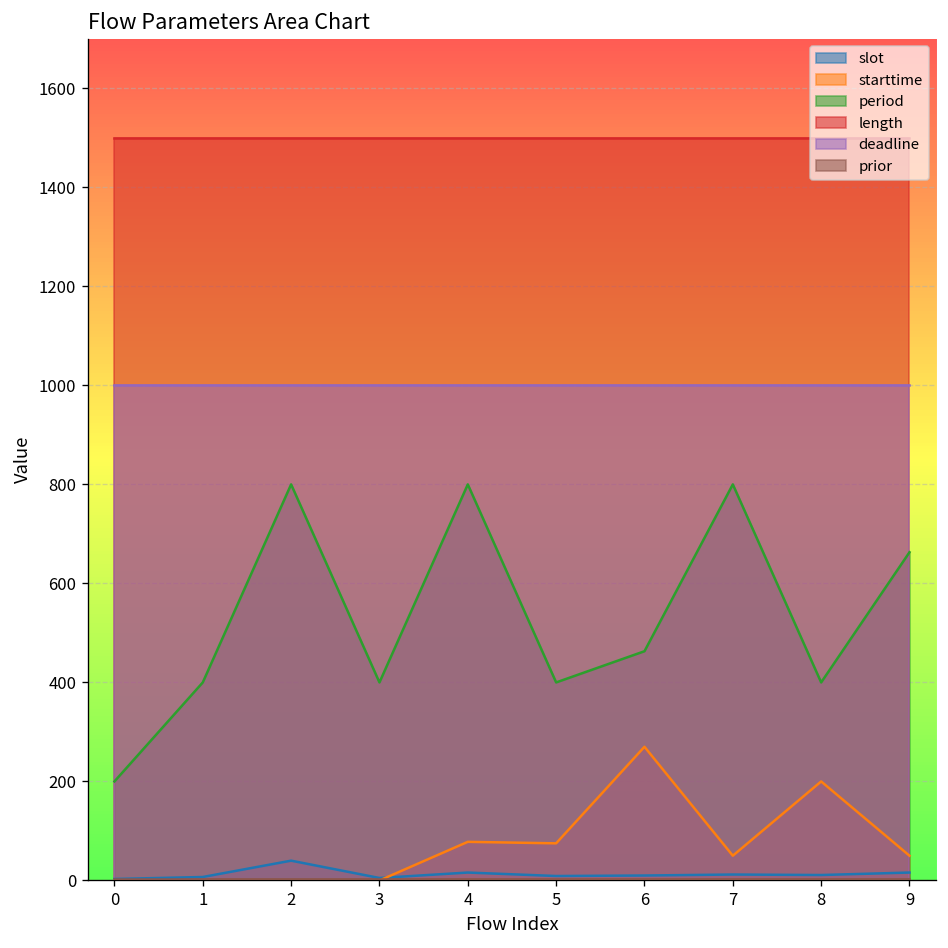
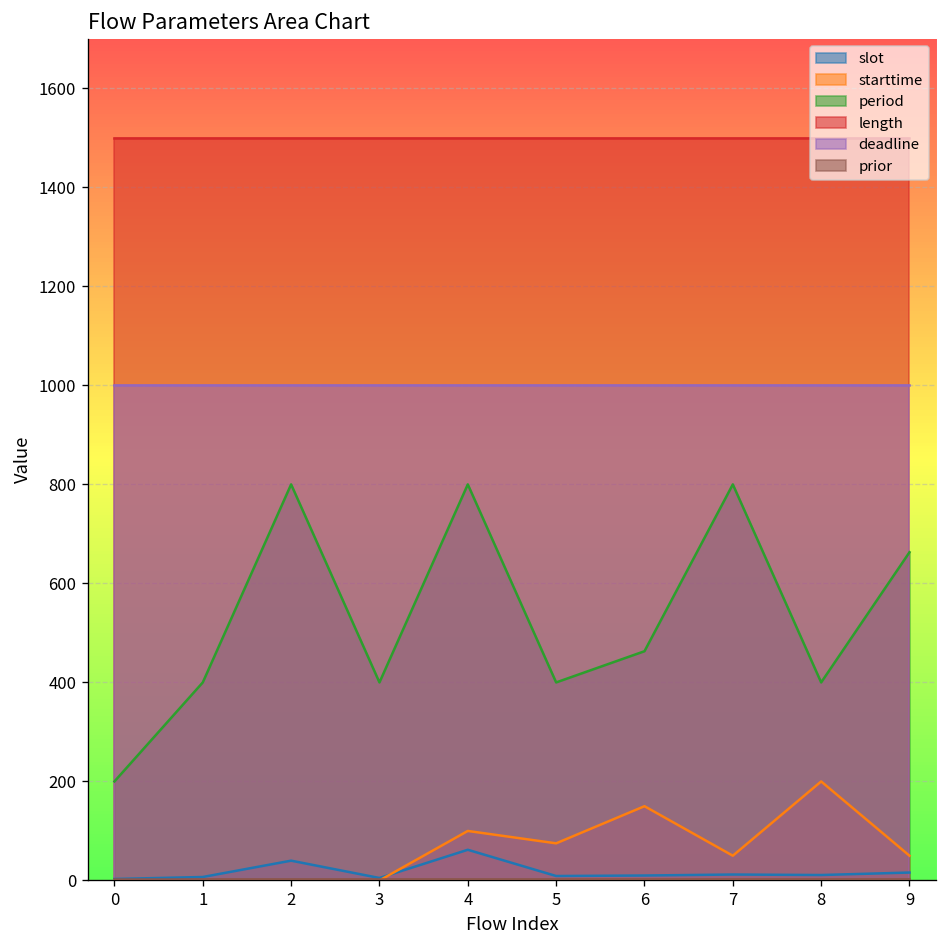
  {
    "slot": {
      "2": 40,
-     "4": 20,
+     "4": 60,
      "6": 10,
      "7": 10,
      "8": 10,
      "9": 20
    },
    "starttime": {
-     "4": 80,
+     "4": 100,
      "5": 80,
-     "6": 270,
+     "6": 150,
      "7": 50,
      "8": 200,
      "9": 50
    },
    "period": {
      "0": 200,
      "1": 400,
      "2": 800,
      "3": 400,
      "4": 800,
      "5": 400,
      "6": 460,
      "7": 800,
      "8": 400,
      "9": 660
    },
    "length": {
      "0": 1500,
      "1": 1500,
      "2": 1500,
      "3": 1500,
      "4": 1500,
      "5": 1500,
      "6": 1500,
      "7": 1500
    },
    "deadline": {
      "0": 1000,
      "1": 1000,
      "2": 1000,
      "3": 1000,
      "4": 1000,
      "5": 1000,
      "6": 1000,
      "7": 1000,
      "8": 1000,
      "9": 1000
    },
    "prior": {
      "4": 0,
      "6": 0,
      "7": 0,
      "8": 0,
      "9": 0
    }
  }
